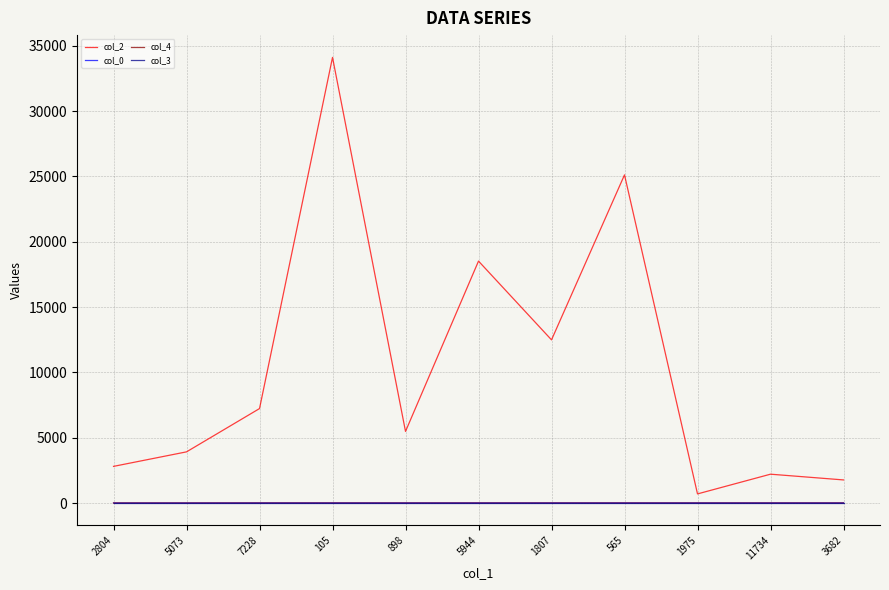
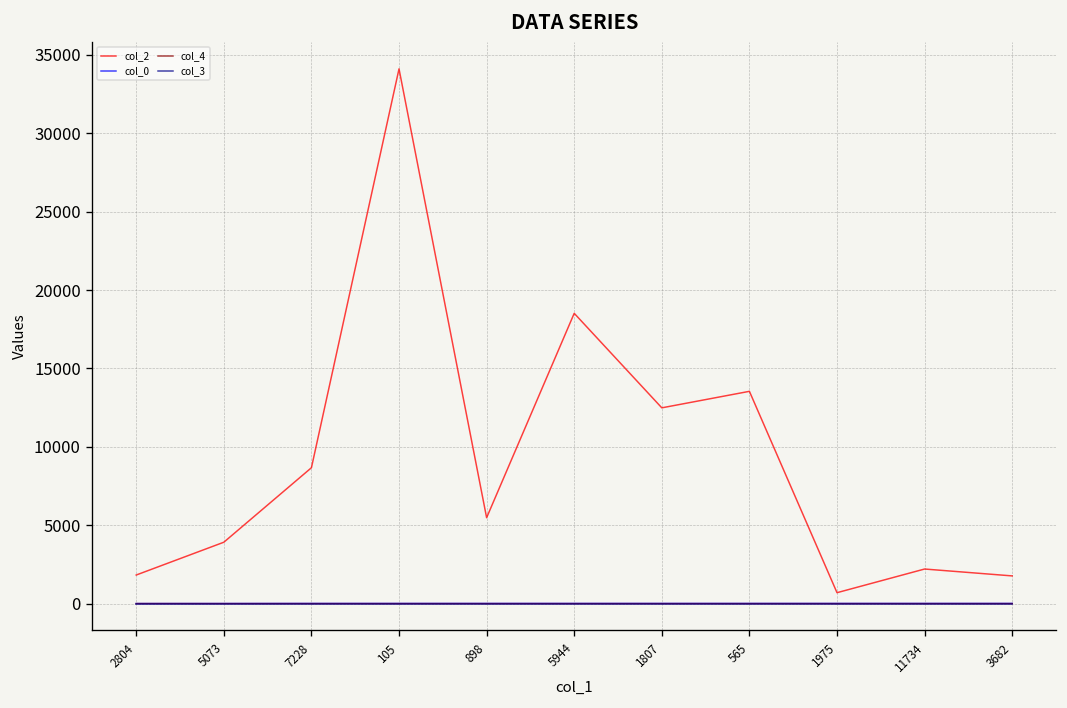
  {
    "col_2": {
-     "2804": 2800,
+     "2804": 1800,
      "5073": 3900,
-     "7228": 7200,
+     "7228": 8700,
      "105": 34100,
      "898": 5500,
      "5944": 18500,
      "1807": 12500,
-     "565": 25100,
+     "565": 13500,
      "1975": 700,
      "11734": 2200,
      "3682": 1800
    },
    "col_3": {
      "2804": 0,
      "5073": 0,
      "7228": 0,
      "105": 0,
      "898": 0,
      "5944": 0,
      "1807": 0,
      "565": 0,
      "1975": 0,
      "11734": 0,
      "3682": 0
    }
  }
